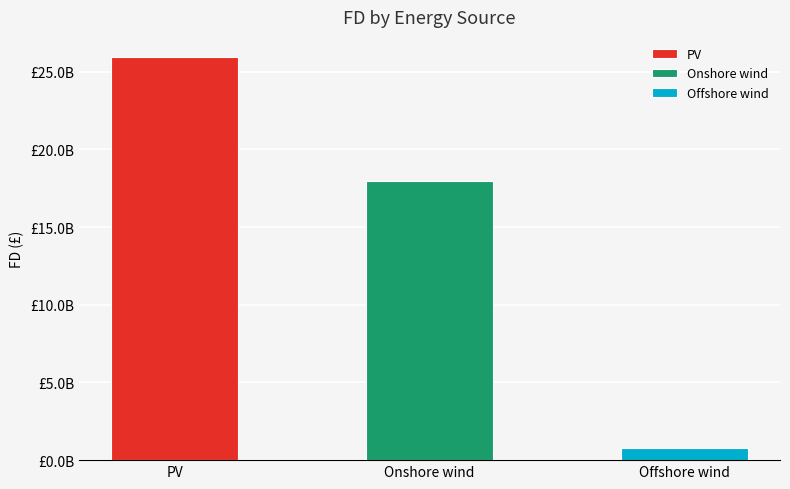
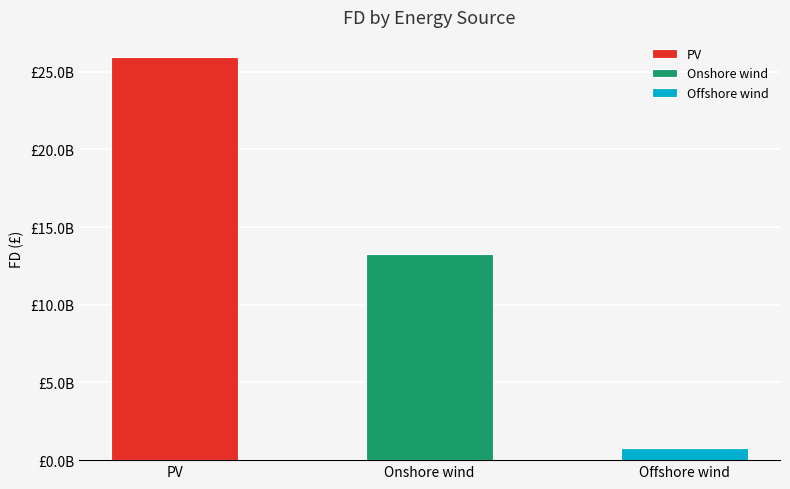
  {
    "PV": "£25900000000",
-   "Onshore wind": "£18000000000",
+   "Onshore wind": "£13200000000",
    "Offshore wind": "£800000000"
  }
